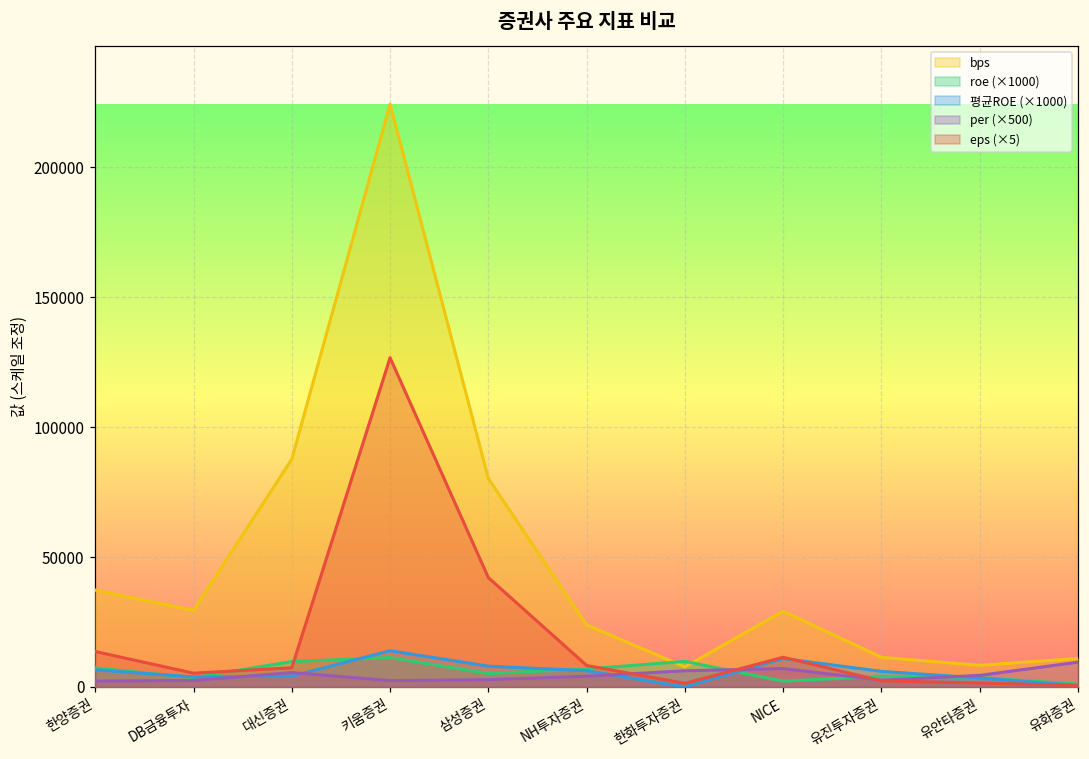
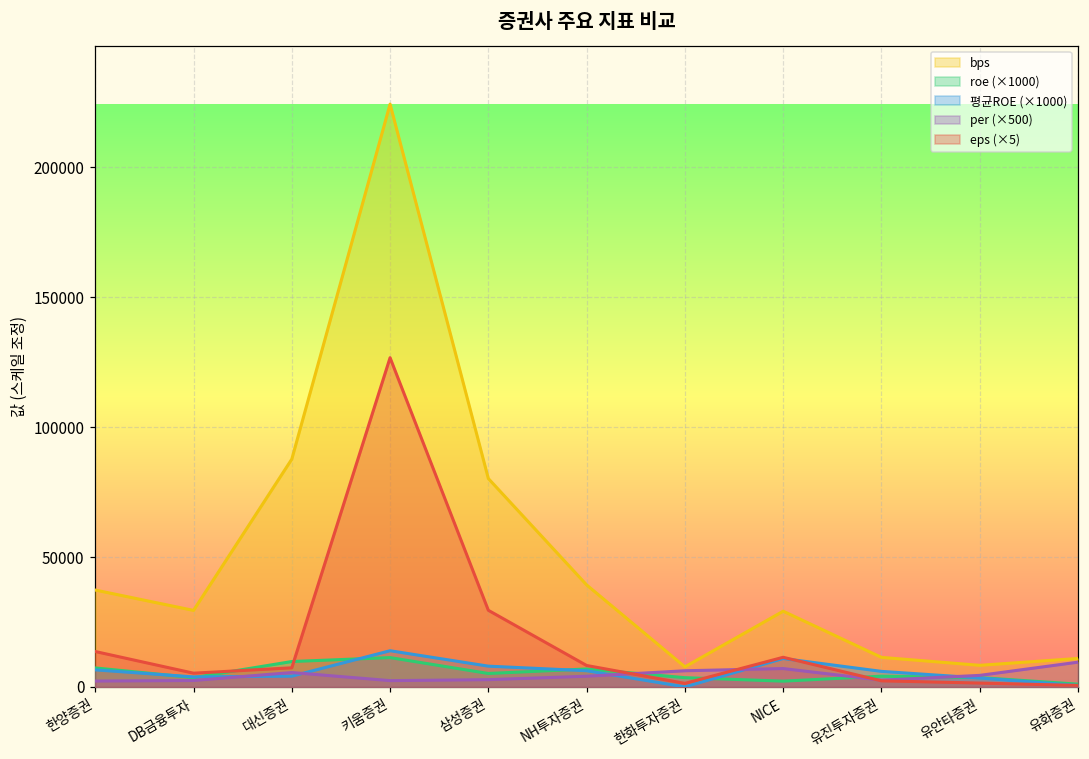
  {
    "bps": {
      "한양증권": 37000,
      "DB금융투자": 29000,
      "대신증권": 88000,
      "키움증권": 224000,
      "삼성증권": 80000,
-     "NH투자증권": 24000,
+     "NH투자증권": 39000,
      "한화투자증권": 8000,
      "NICE": 29000,
      "유진투자증권": 11000,
      "유안타증권": 8000,
      "유화증권": 11000
    },
    "roe (×1000)": {
      "대신증권": 10000,
      "키움증권": 11000,
      "삼성증권": 5000,
-     "한화투자증권": 10000,
+     "한화투자증권": 4000,
      "NICE": 2000,
      "유진투자증권": 4000
    },
    "평균ROE (×1000)": {
      "대신증권": 4000,
      "키움증권": 14000,
      "삼성증권": 8000,
      "한화투자증권": 0,
      "유진투자증권": 6000
    },
    "per (×500)": {
      "한양증권": 2000,
      "DB금융투자": 2000,
      "대신증권": 6000,
      "키움증권": 2000,
      "삼성증권": 3000,
      "NH투자증권": 4000,
      "한화투자증권": 6000,
      "NICE": 7000,
      "유화증권": 10000
    },
    "eps (×5)": {
      "한양증권": 14000,
      "DB금융투자": 5000,
      "대신증권": 7000,
      "키움증권": 127000,
-     "삼성증권": 42000,
+     "삼성증권": 29000,
      "NH투자증권": 8000,
      "한화투자증권": 1000,
      "유안타증권": 2000
    }
  }
